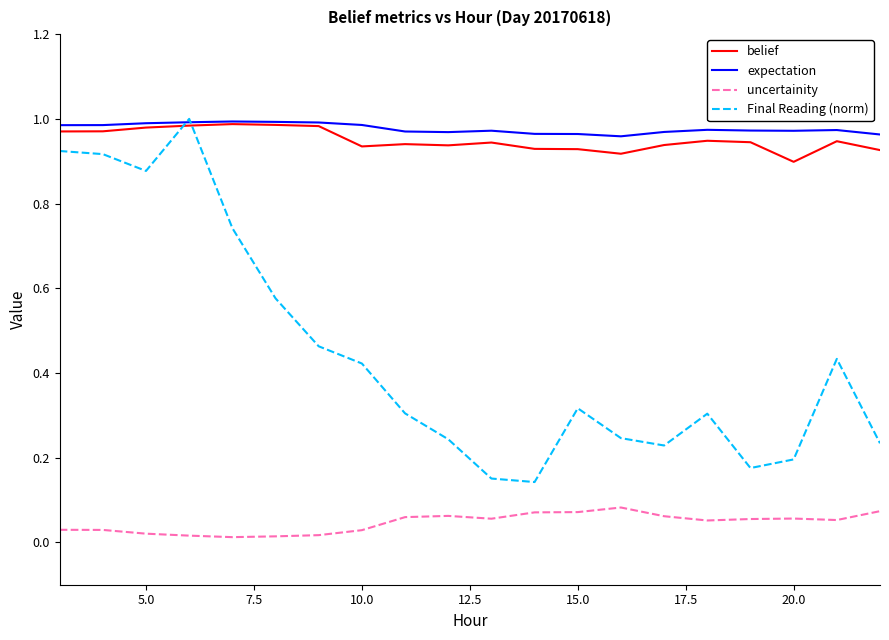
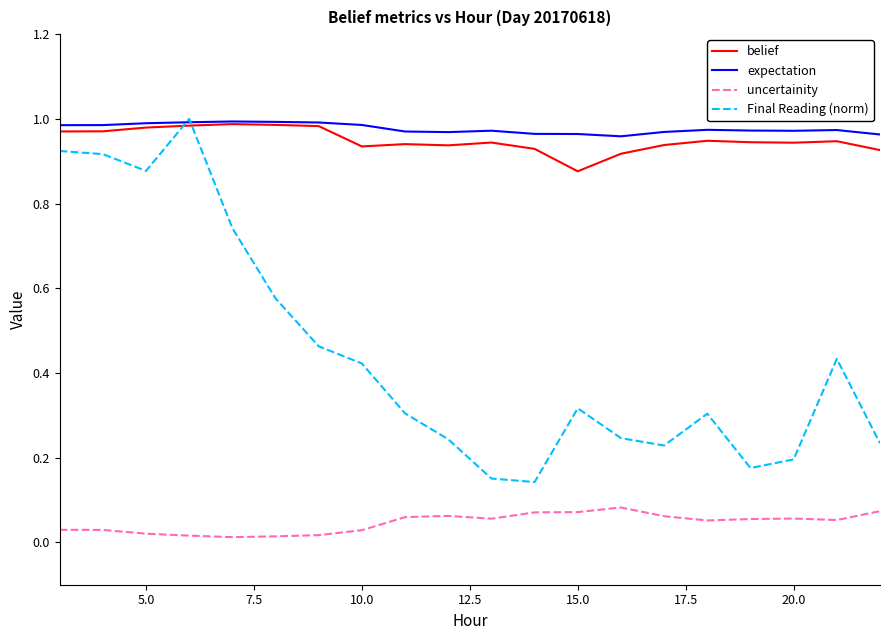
  {
    "belief": {
      "5.0": 0.98,
      "10.0": 0.93,
-     "15.0": 0.93,
-     "20.0": 0.90
+     "15.0": 0.88,
+     "20.0": 0.94
    },
    "expectation": {
      "5.0": 0.99,
      "10.0": 0.99,
      "15.0": 0.96,
      "20.0": 0.97
    },
    "uncertainity": {
      "5.0": 0.02,
      "10.0": 0.03,
      "15.0": 0.07,
      "20.0": 0.06
    },
    "Final Reading (norm)": {
      "5.0": 0.88,
      "10.0": 0.42,
      "15.0": 0.32,
      "20.0": 0.20
    }
  }
